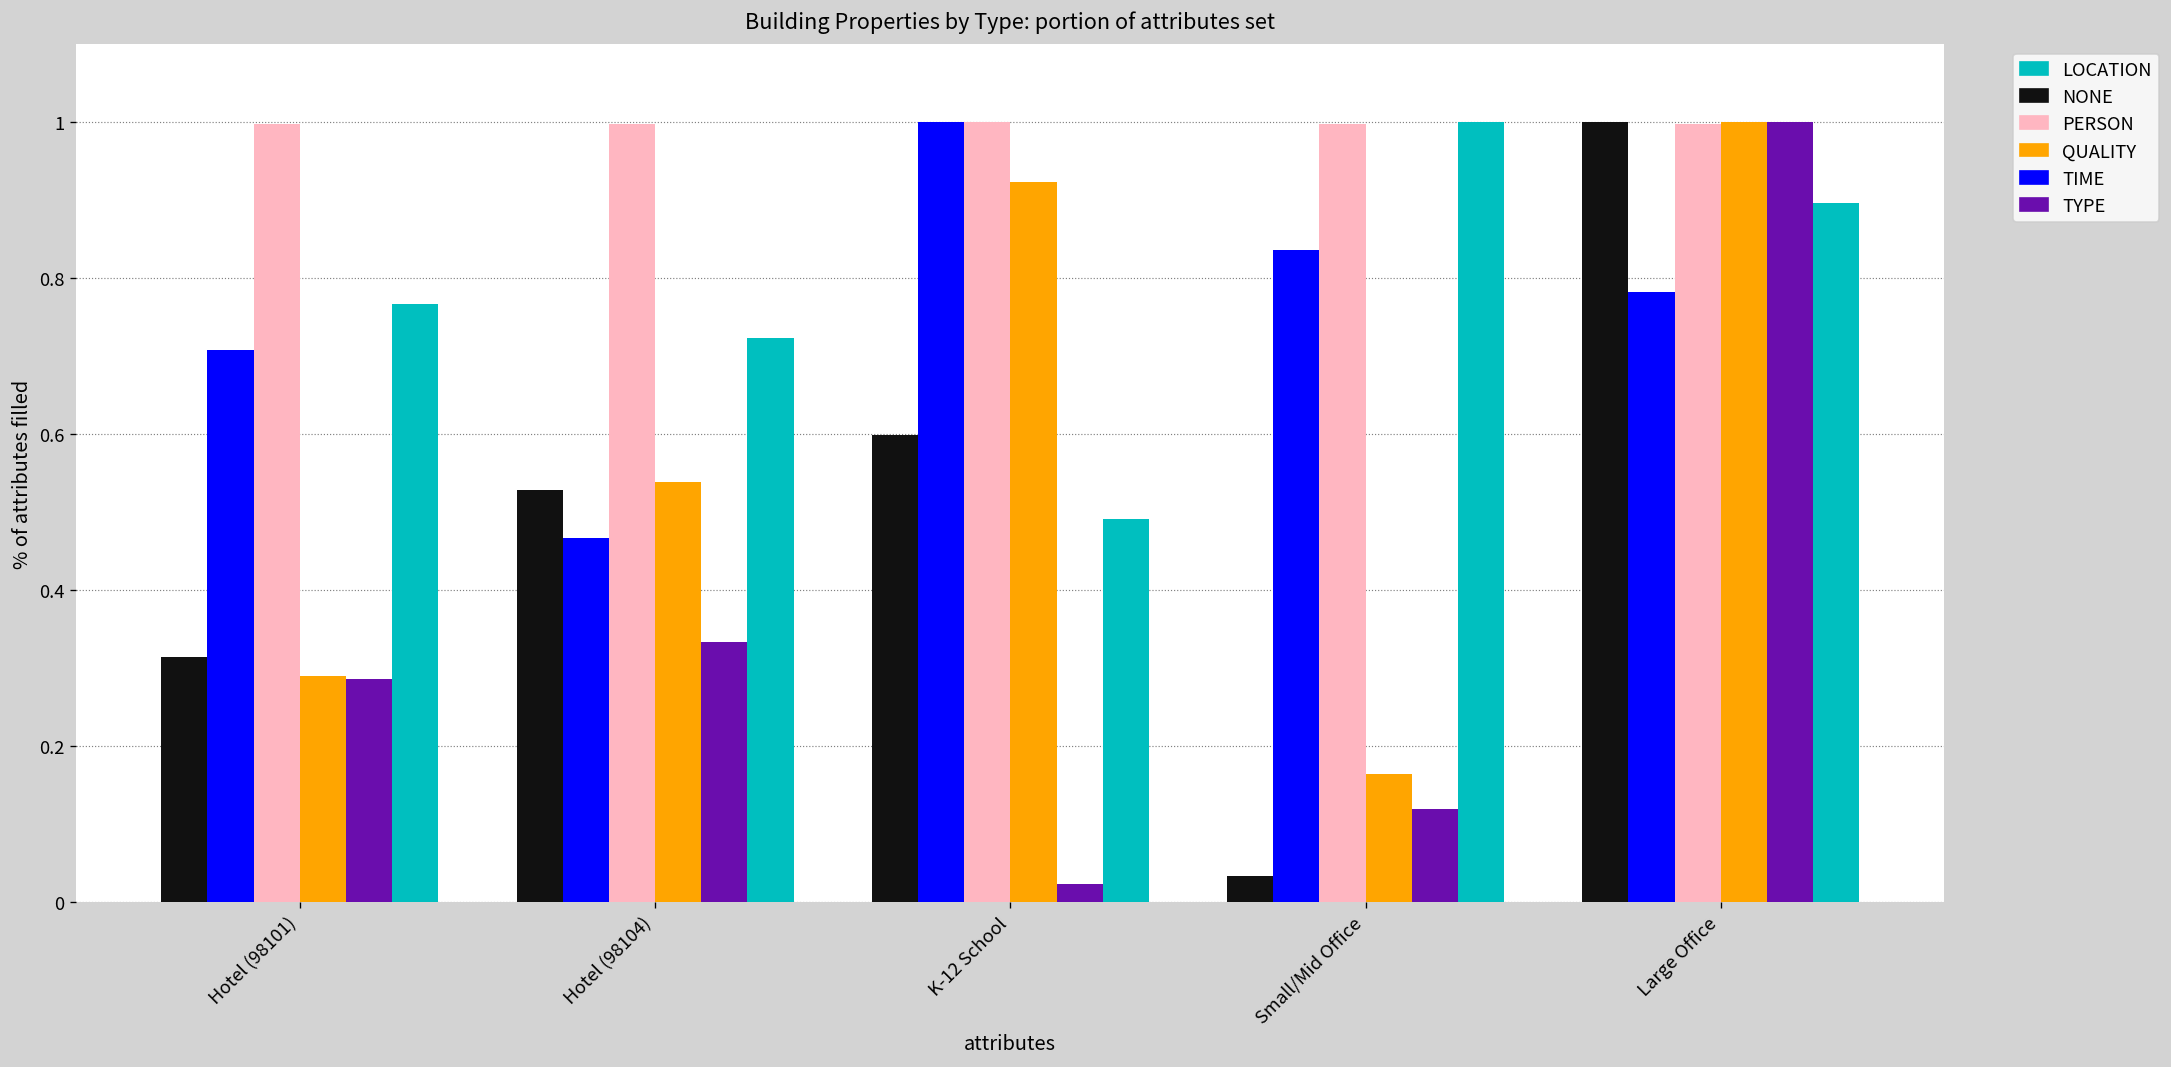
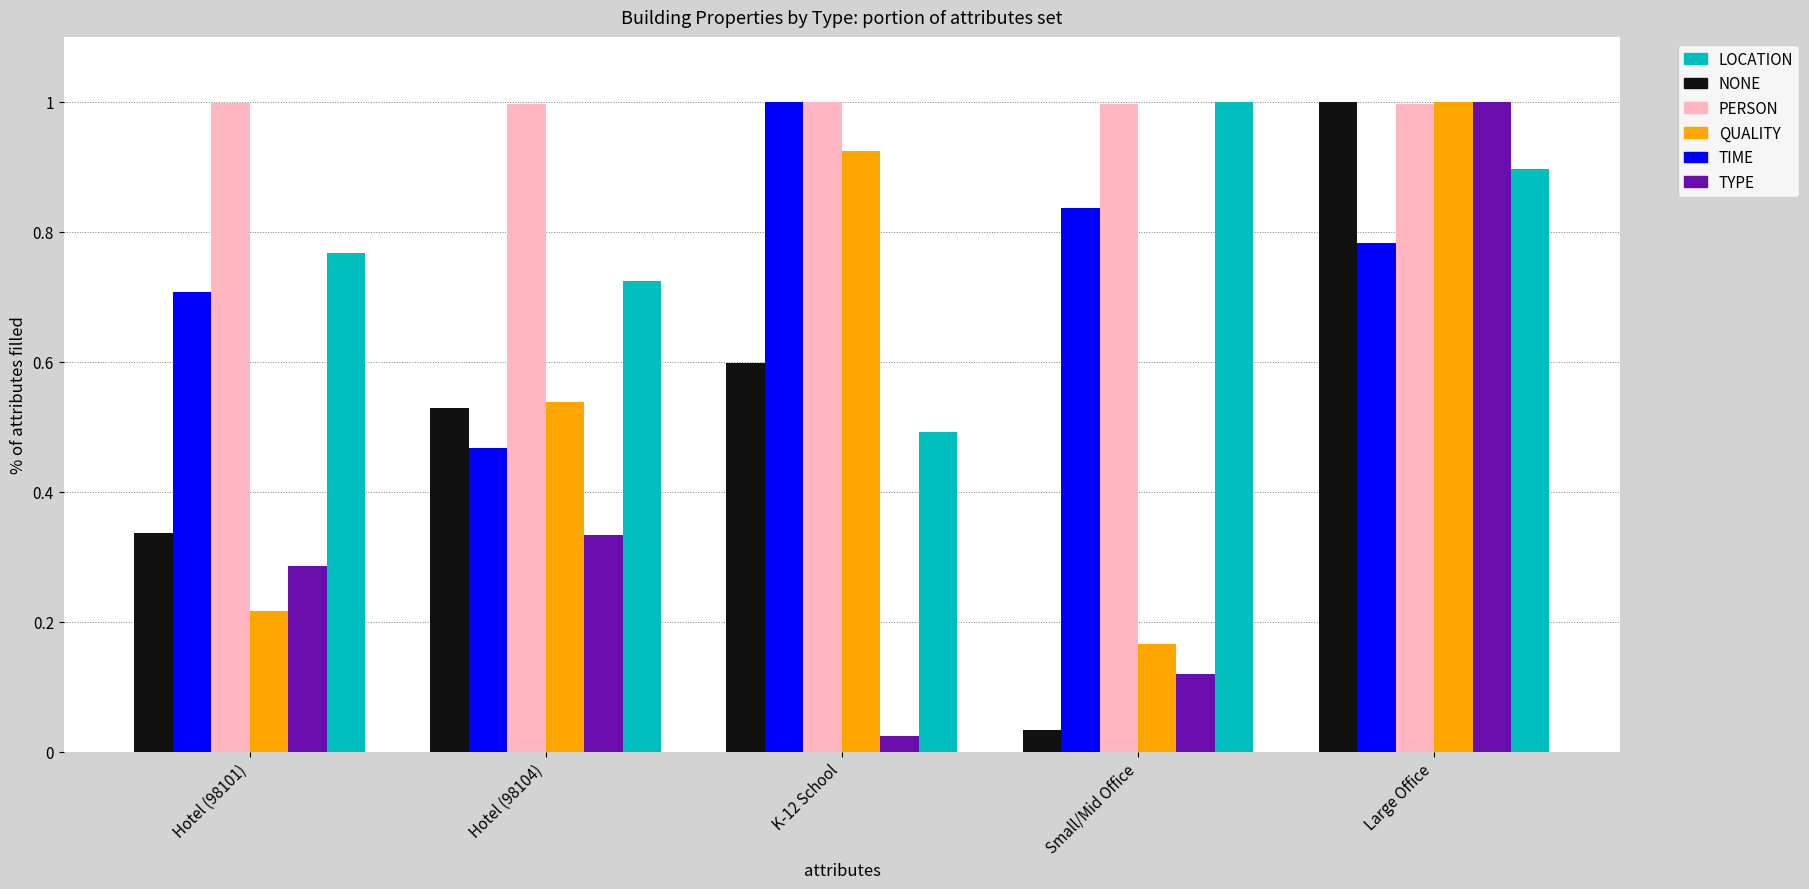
  {
    "NONE": {
-     "Hotel (98101)": 0.31,
+     "Hotel (98101)": 0.34,
      "Hotel (98104)": 0.53,
      "K-12 School": 0.60,
      "Small/Mid Office": 0.03,
      "Large Office": 1.00
    },
    "TIME": {
      "Hotel (98101)": 0.71,
      "Hotel (98104)": 0.47,
      "K-12 School": 1.00,
      "Small/Mid Office": 0.84,
      "Large Office": 0.78
    },
    "PERSON": {
      "Hotel (98101)": 1.00,
      "Hotel (98104)": 1.00,
      "K-12 School": 1.00,
      "Small/Mid Office": 1.00,
      "Large Office": 1.00
    },
    "QUALITY": {
-     "Hotel (98101)": 0.29,
+     "Hotel (98101)": 0.22,
      "Hotel (98104)": 0.54,
      "K-12 School": 0.92,
      "Small/Mid Office": 0.16,
      "Large Office": 1.00
    },
    "TYPE": {
      "Hotel (98101)": 0.29,
      "Hotel (98104)": 0.33,
      "K-12 School": 0.02,
      "Small/Mid Office": 0.12,
      "Large Office": 1.00
    },
    "LOCATION": {
      "Hotel (98101)": 0.77,
      "Hotel (98104)": 0.72,
      "K-12 School": 0.49,
      "Small/Mid Office": 1.00,
      "Large Office": 0.90
    }
  }
